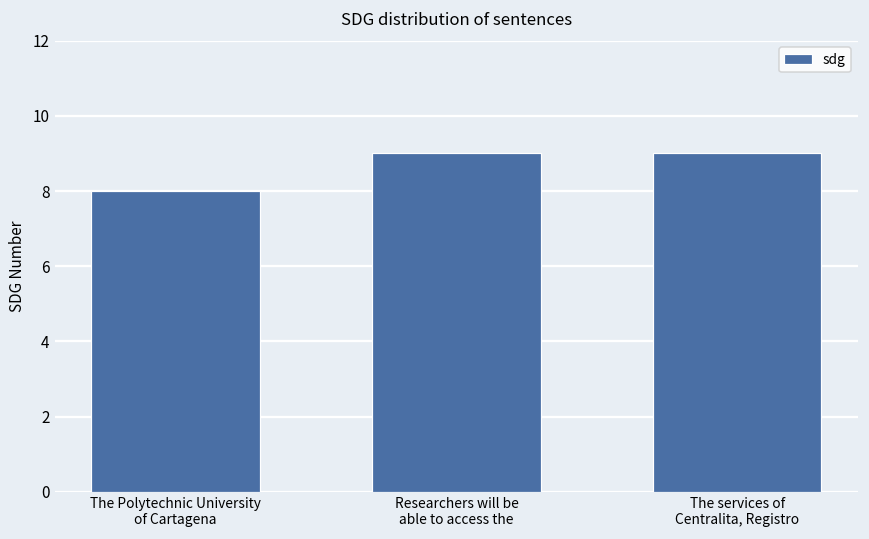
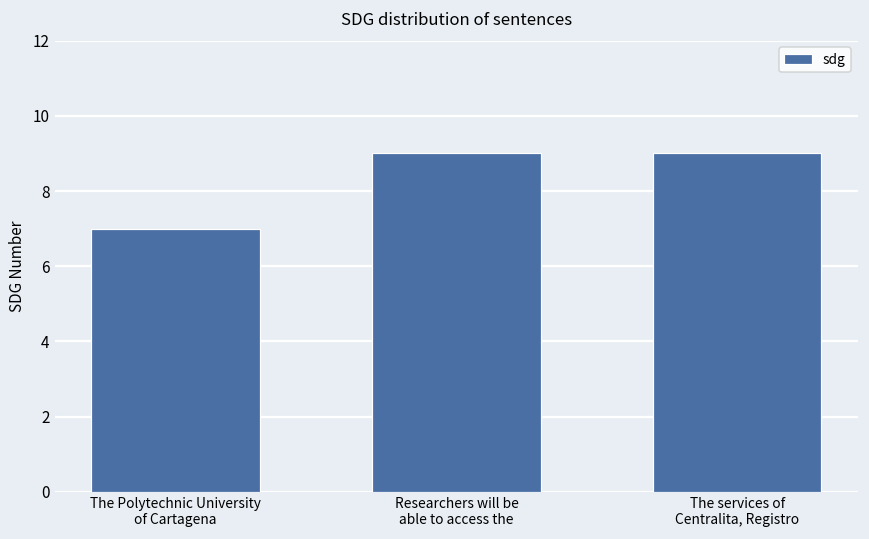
  {
-   "The Polytechnic University of Cartagena": 8,
+   "The Polytechnic University of Cartagena": 7,
    "Researchers will be able to access the": 9,
    "The services of Centralita, Registro": 9
  }
